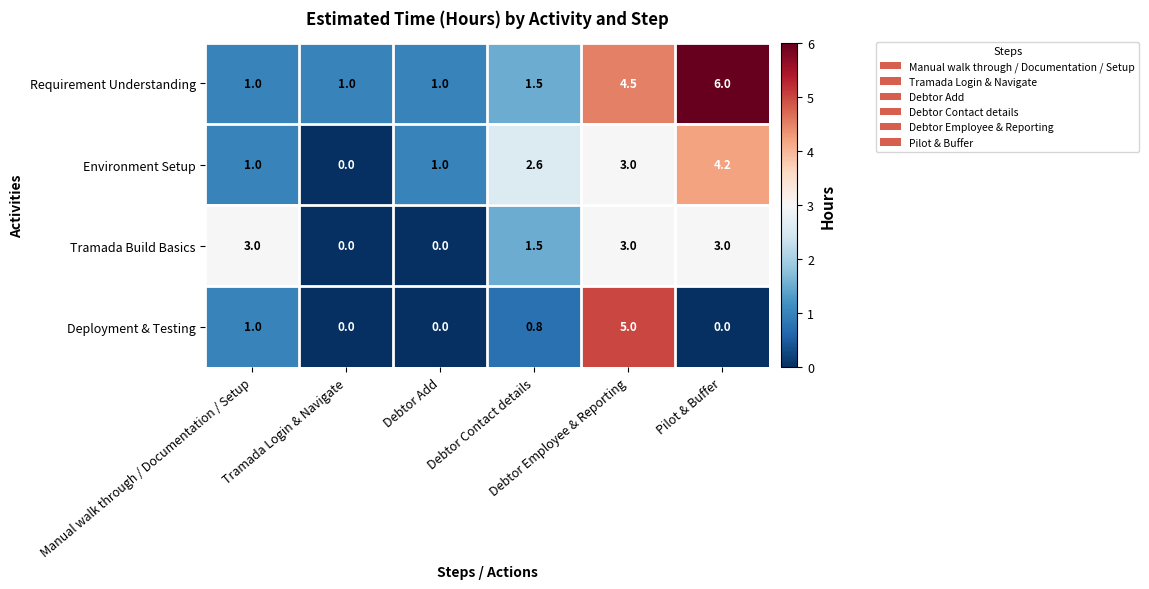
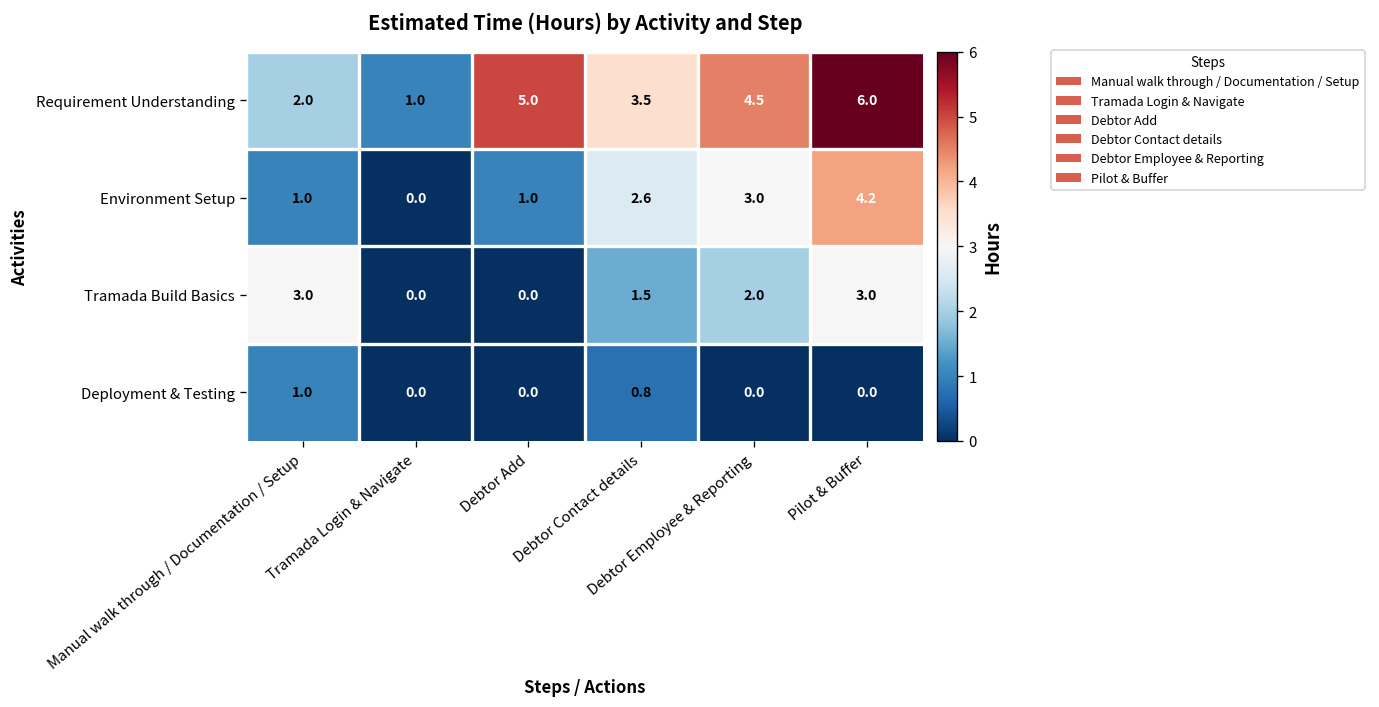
  {
    "Requirement Understanding": {
-     "Manual walk through / Documentation / Setup": 1.0,
+     "Manual walk through / Documentation / Setup": 2.0,
      "Tramada Login & Navigate": 1.0,
-     "Debtor Add": 1.0,
-     "Debtor Contact details": 1.5,
+     "Debtor Add": 5.0,
+     "Debtor Contact details": 3.5,
      "Debtor Employee & Reporting": 4.5,
      "Pilot & Buffer": 6.0
    },
    "Environment Setup": {
      "Manual walk through / Documentation / Setup": 1.0,
      "Tramada Login & Navigate": 0.0,
      "Debtor Add": 1.0,
      "Debtor Contact details": 2.6,
      "Debtor Employee & Reporting": 3.0,
      "Pilot & Buffer": 4.2
    },
    "Tramada Build Basics": {
      "Manual walk through / Documentation / Setup": 3.0,
      "Tramada Login & Navigate": 0.0,
      "Debtor Add": 0.0,
      "Debtor Contact details": 1.5,
-     "Debtor Employee & Reporting": 3.0,
+     "Debtor Employee & Reporting": 2.0,
      "Pilot & Buffer": 3.0
    },
    "Deployment & Testing": {
      "Manual walk through / Documentation / Setup": 1.0,
      "Tramada Login & Navigate": 0.0,
      "Debtor Add": 0.0,
      "Debtor Contact details": 0.8,
-     "Debtor Employee & Reporting": 5.0,
+     "Debtor Employee & Reporting": 0.0,
      "Pilot & Buffer": 0.0
    }
  }
